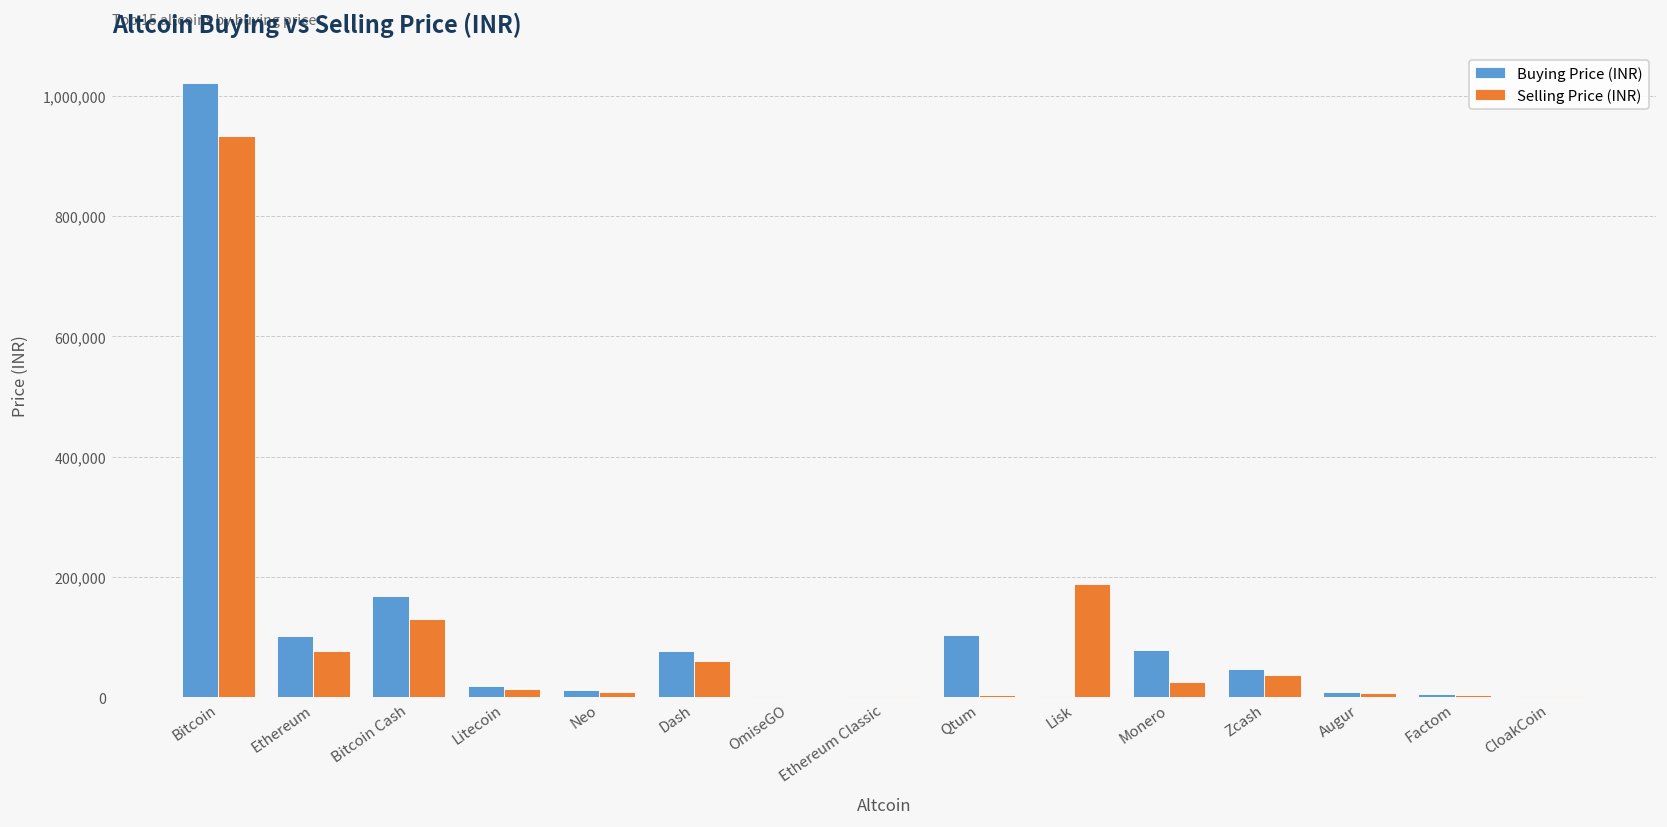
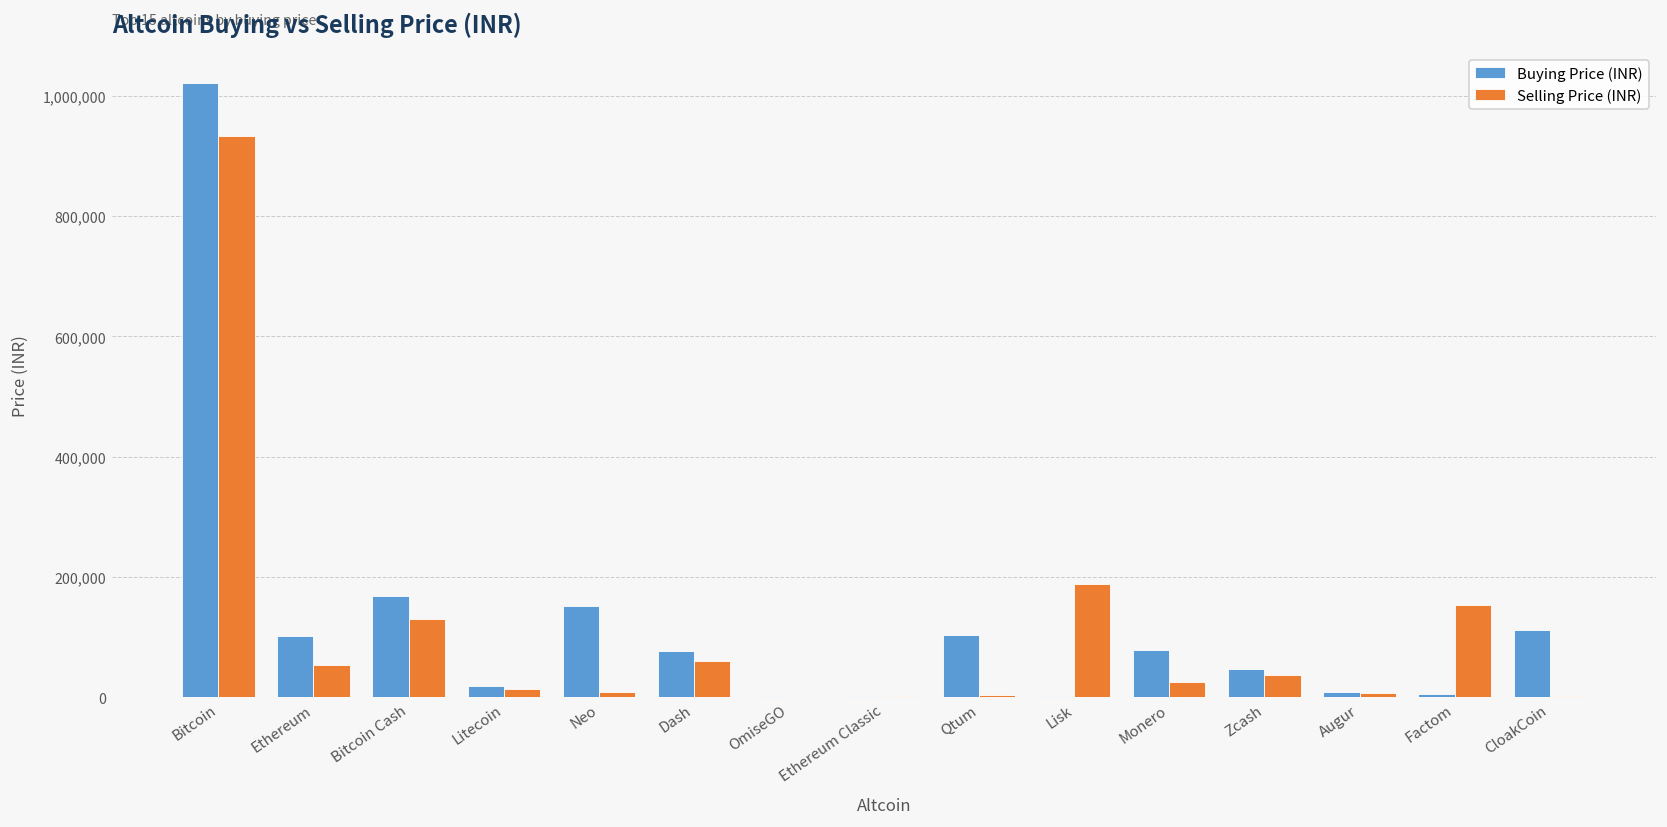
  {
    "Buying Price (INR)": {
      "Bitcoin": "1,020,000",
      "Ethereum": "100,000",
      "Bitcoin Cash": "170,000",
      "Litecoin": "20,000",
-     "Neo": "10,000",
+     "Neo": "150,000",
      "Dash": "80,000",
      "Qtum": "100,000",
      "Monero": "80,000",
      "Zcash": "50,000",
      "Augur": "10,000",
-     "CloakCoin": "0"
+     "CloakCoin": "110,000"
    },
    "Selling Price (INR)": {
      "Bitcoin": "930,000",
-     "Ethereum": "80,000",
+     "Ethereum": "50,000",
      "Bitcoin Cash": "130,000",
      "Litecoin": "10,000",
      "Neo": "10,000",
      "Dash": "60,000",
      "Lisk": "190,000",
      "Monero": "30,000",
      "Zcash": "40,000",
      "Augur": "10,000",
-     "Factom": "0"
+     "Factom": "150,000"
    }
  }
